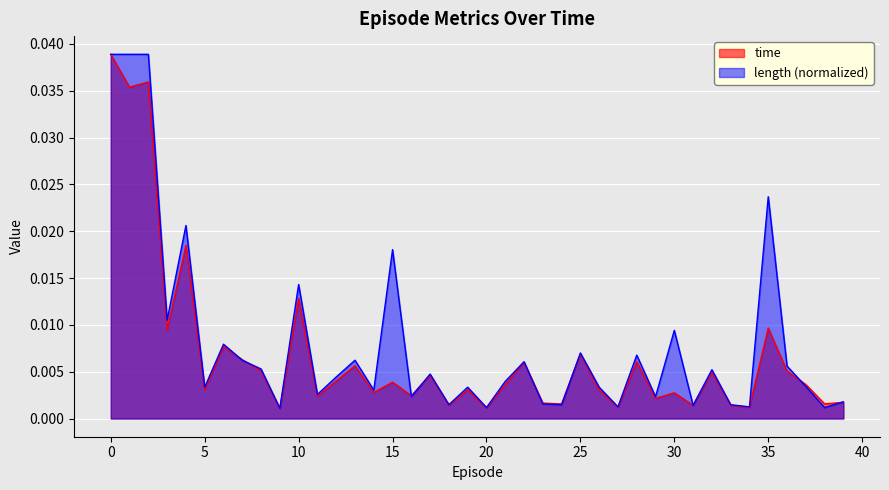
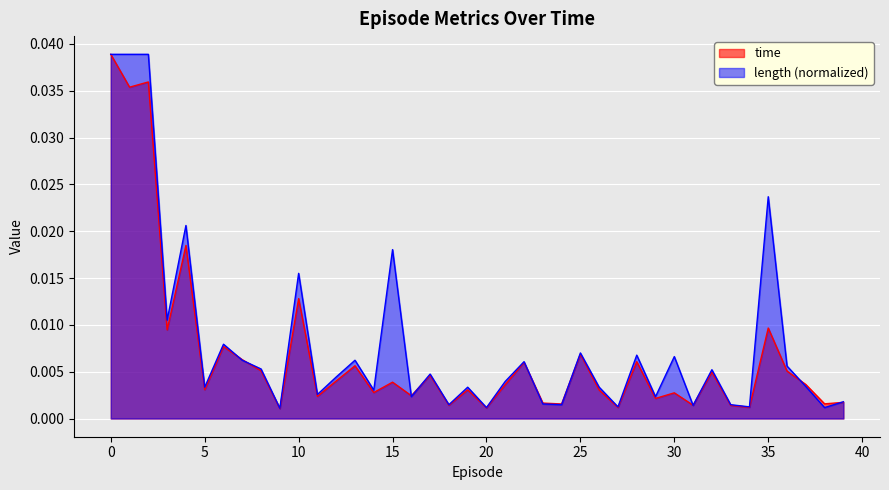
  {
    "time": {
      "10": 0.013,
      "15": 0.004,
      "30": 0.003,
      "35": 0.010
    },
    "length (normalized)": {
-     "10": 0.014,
+     "10": 0.016,
      "15": 0.018,
-     "30": 0.009,
+     "30": 0.007,
      "35": 0.024
    }
  }
